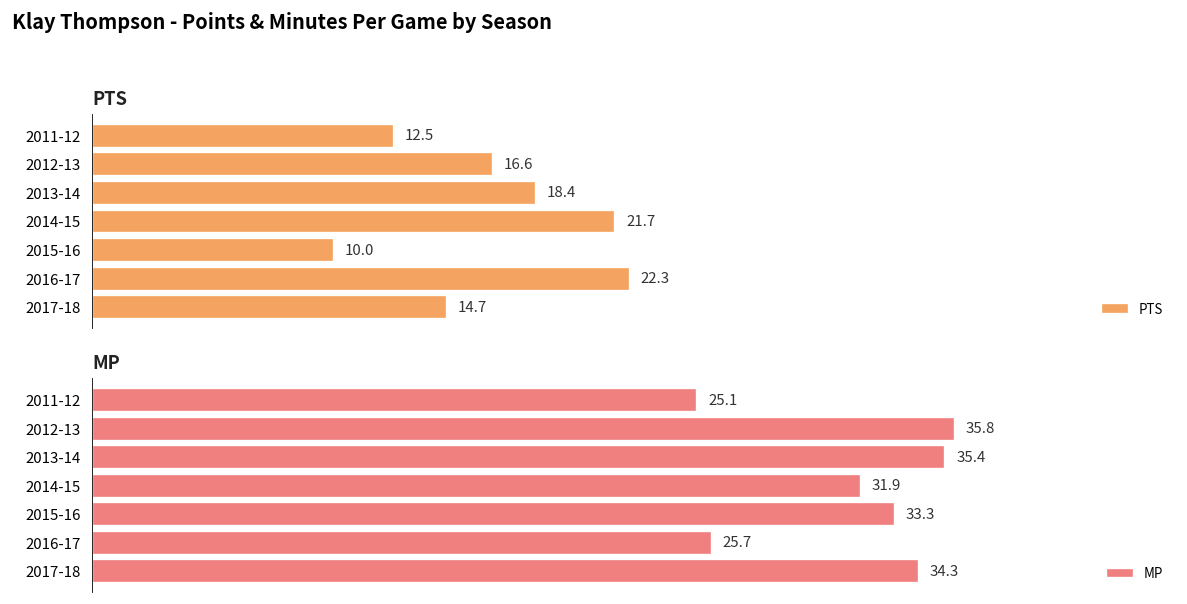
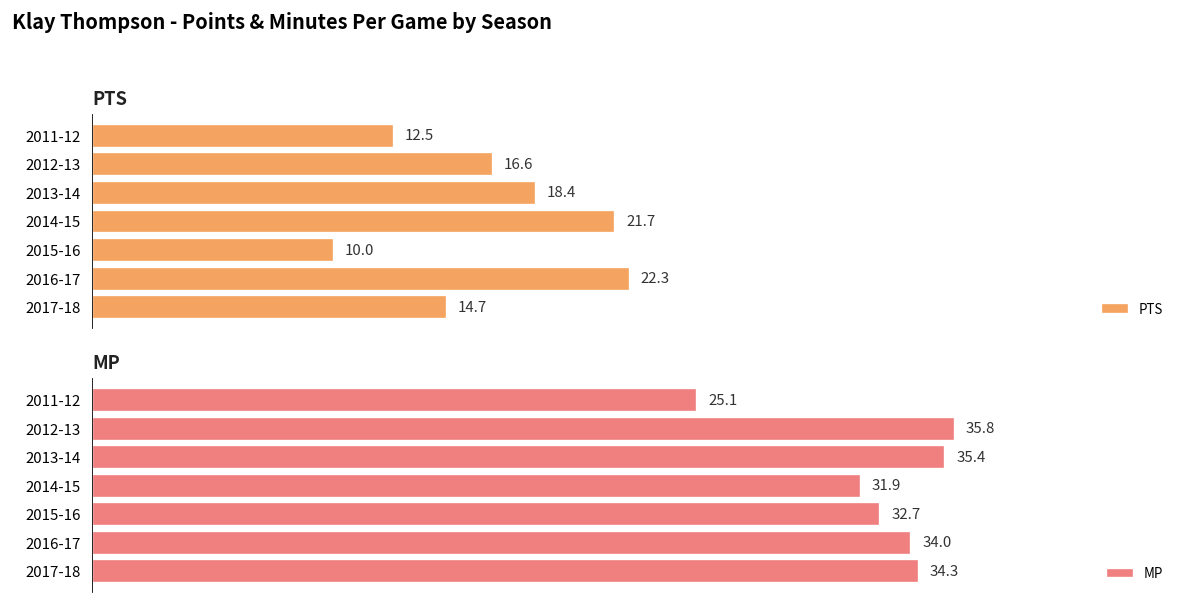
  {
    "PTS": {
      "2011-12": 12.5,
      "2012-13": 16.6,
      "2013-14": 18.4,
      "2014-15": 21.7,
      "2015-16": 10.0,
      "2016-17": 22.3,
      "2017-18": 14.7
    },
    "MP": {
      "2011-12": 25.1,
      "2012-13": 35.8,
      "2013-14": 35.4,
      "2014-15": 31.9,
-     "2015-16": 33.3,
-     "2016-17": 25.7,
+     "2015-16": 32.7,
+     "2016-17": 34.0,
      "2017-18": 34.3
    }
  }
